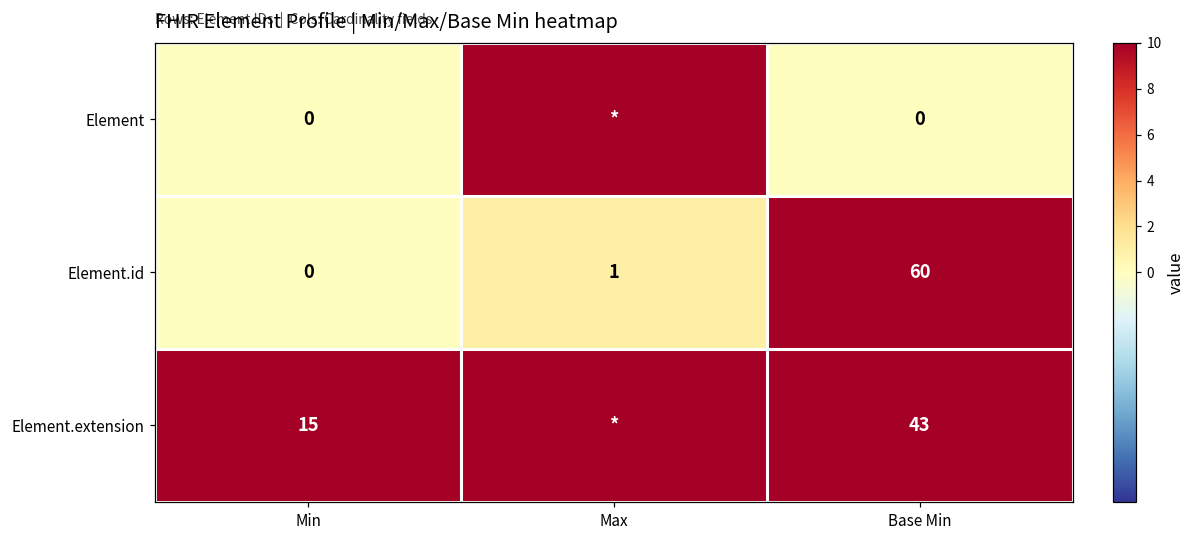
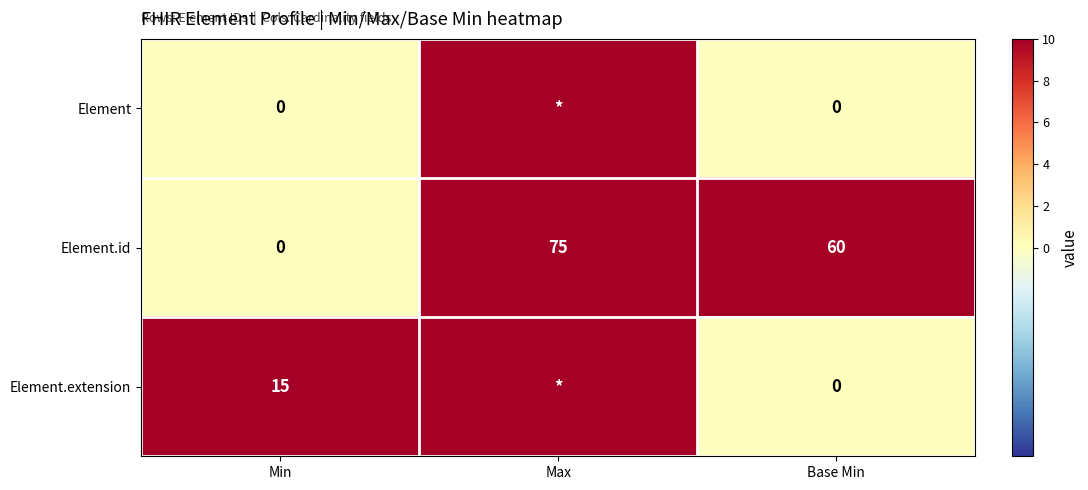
  {
    "Element": {
      "Min": 0,
      "Base Min": 0
    },
    "Element.id": {
      "Min": 0,
-     "Max": 1,
+     "Max": 75,
      "Base Min": 60
    },
    "Element.extension": {
      "Min": 15,
-     "Base Min": 43
+     "Base Min": 0
    }
  }
